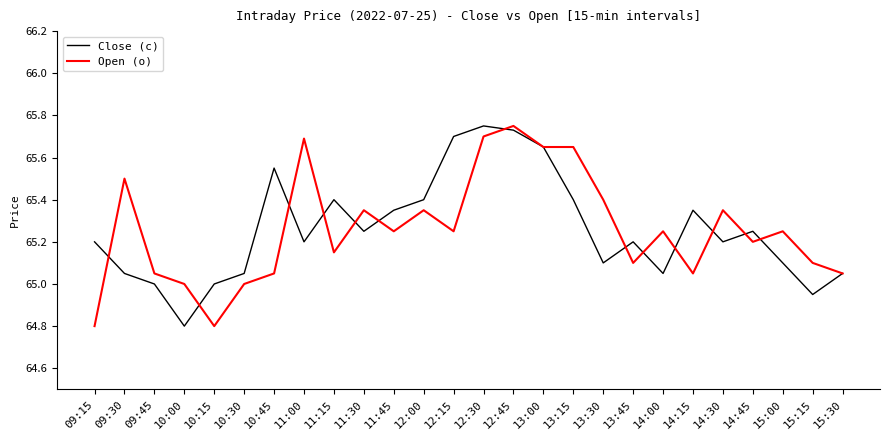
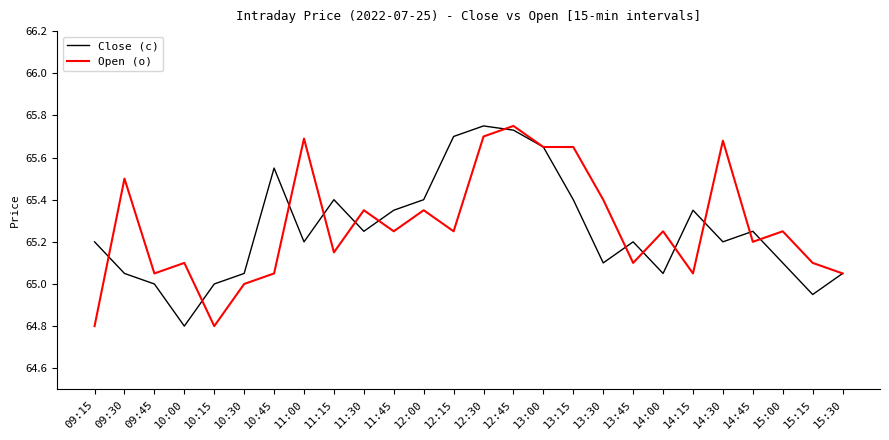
  {
    "Close (c)": {
      "09:15": 65.20,
      "09:30": 65.05,
      "09:45": 65.00,
      "10:00": 64.80,
      "10:15": 65.00,
      "10:30": 65.05,
      "10:45": 65.55,
      "11:00": 65.20,
      "11:15": 65.40,
      "11:30": 65.25,
      "11:45": 65.35,
      "12:00": 65.40,
      "12:15": 65.70,
      "12:30": 65.75,
      "12:45": 65.73,
      "13:15": 65.40,
      "13:30": 65.10,
      "13:45": 65.20,
      "14:00": 65.05,
      "14:15": 65.35,
      "14:30": 65.20,
      "14:45": 65.25,
      "15:00": 65.10,
      "15:15": 64.95
    },
    "Open (o)": {
      "09:15": 64.80,
      "09:30": 65.50,
      "09:45": 65.05,
-     "10:00": 65.0,
+     "10:00": 65.1,
      "10:15": 64.80,
      "10:30": 65.00,
      "10:45": 65.05,
      "11:00": 65.69,
      "11:15": 65.15,
      "11:30": 65.35,
      "11:45": 65.25,
      "12:00": 65.35,
      "12:15": 65.25,
      "12:30": 65.70,
      "12:45": 65.75,
      "13:15": 65.65,
      "13:30": 65.40,
      "13:45": 65.10,
      "14:00": 65.25,
      "14:15": 65.05,
-     "14:30": 65.35,
+     "14:30": 65.68,
      "14:45": 65.20,
      "15:00": 65.25,
      "15:15": 65.10
    }
  }
